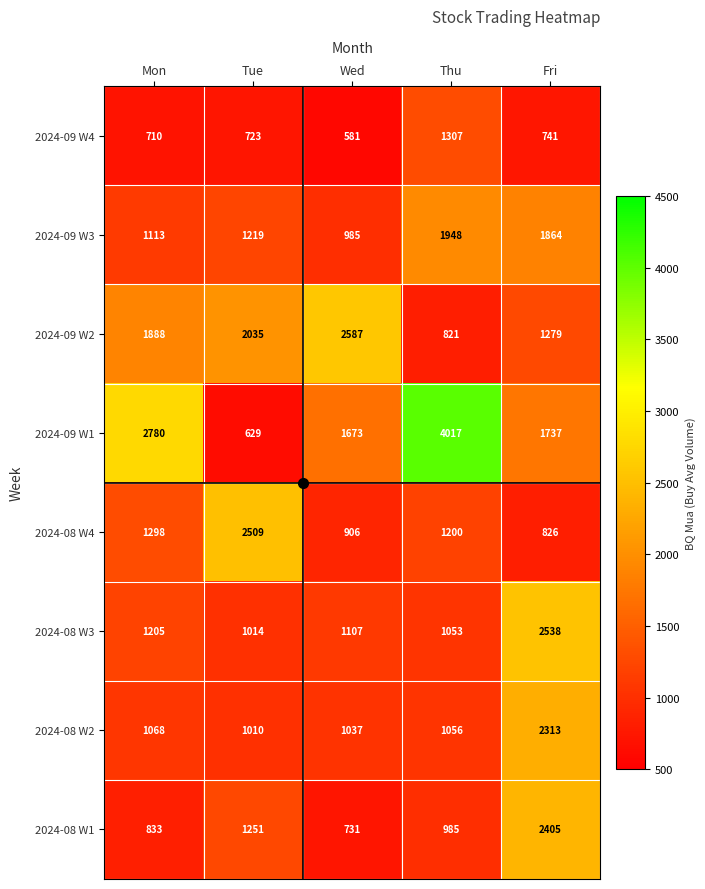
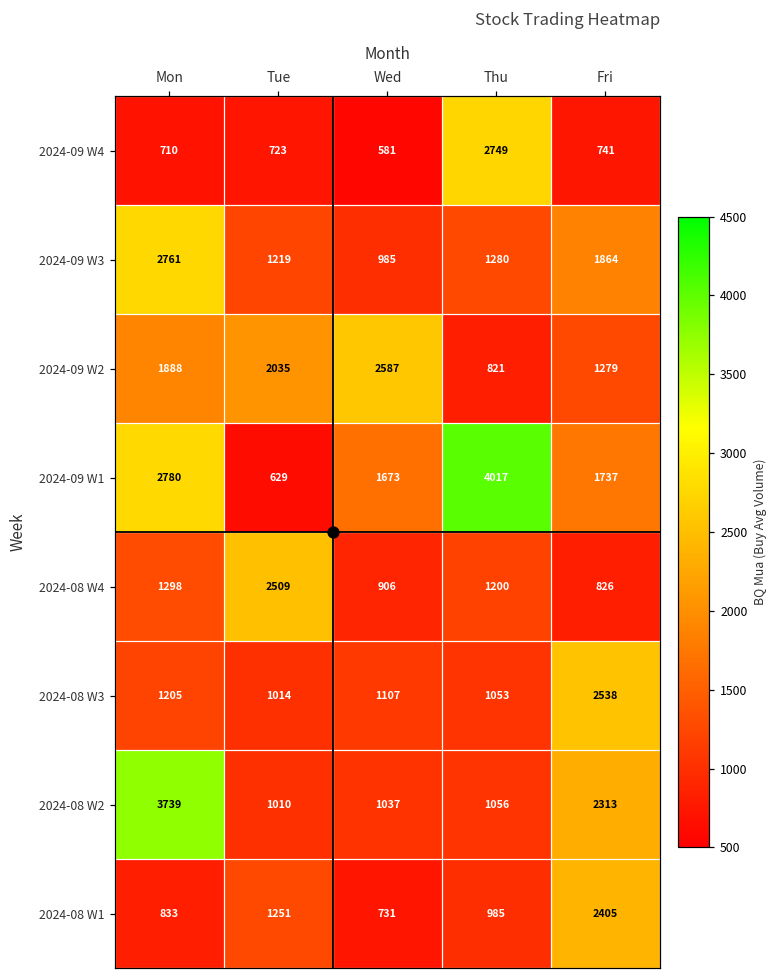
  {
    "2024-09 W4": {
      "Mon": 710,
      "Tue": 723,
      "Wed": 581,
-     "Thu": 1307,
+     "Thu": 2749,
      "Fri": 741
    },
    "2024-09 W3": {
-     "Mon": 1113,
+     "Mon": 2761,
      "Tue": 1219,
      "Wed": 985,
-     "Thu": 1948,
+     "Thu": 1280,
      "Fri": 1864
    },
    "2024-09 W2": {
      "Mon": 1888,
      "Tue": 2035,
      "Wed": 2587,
      "Thu": 821,
      "Fri": 1279
    },
    "2024-09 W1": {
      "Mon": 2780,
      "Tue": 629,
      "Wed": 1673,
      "Thu": 4017,
      "Fri": 1737
    },
    "2024-08 W4": {
      "Mon": 1298,
      "Tue": 2509,
      "Wed": 906,
      "Thu": 1200,
      "Fri": 826
    },
    "2024-08 W3": {
      "Mon": 1205,
      "Tue": 1014,
      "Wed": 1107,
      "Thu": 1053,
      "Fri": 2538
    },
    "2024-08 W2": {
-     "Mon": 1068,
+     "Mon": 3739,
      "Tue": 1010,
      "Wed": 1037,
      "Thu": 1056,
      "Fri": 2313
    },
    "2024-08 W1": {
      "Mon": 833,
      "Tue": 1251,
      "Wed": 731,
      "Thu": 985,
      "Fri": 2405
    }
  }
